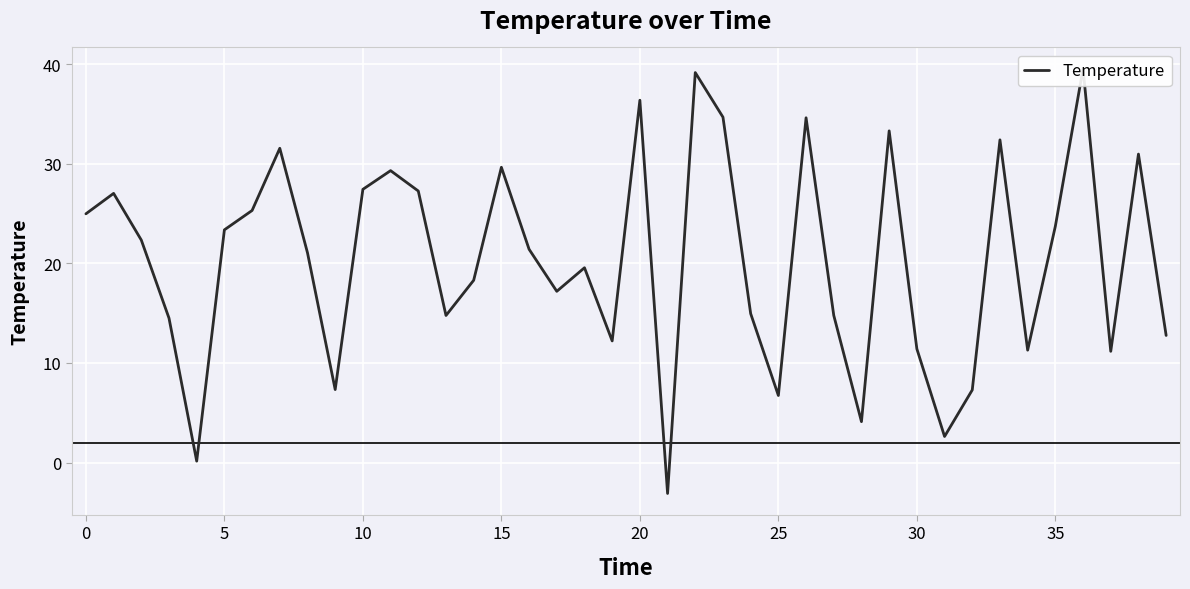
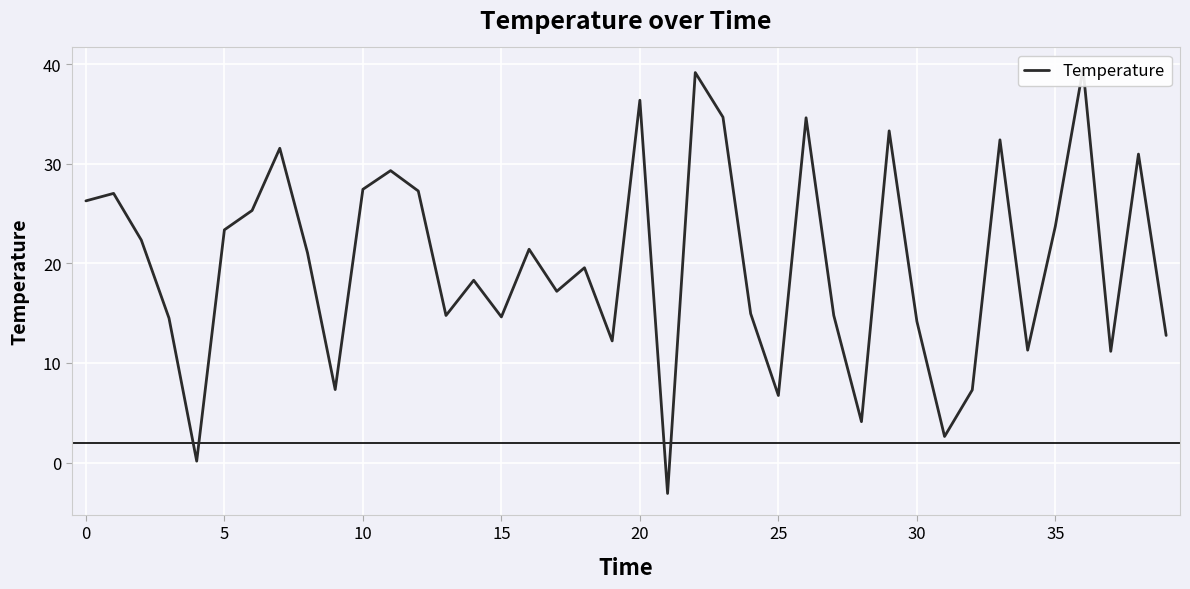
  {
-   "0": 25,
+   "0": 26,
    "5": 23,
    "10": 27,
-   "15": 30,
+   "15": 15,
    "20": 36,
    "25": 7,
-   "30": 11,
+   "30": 14,
    "35": 24
  }
